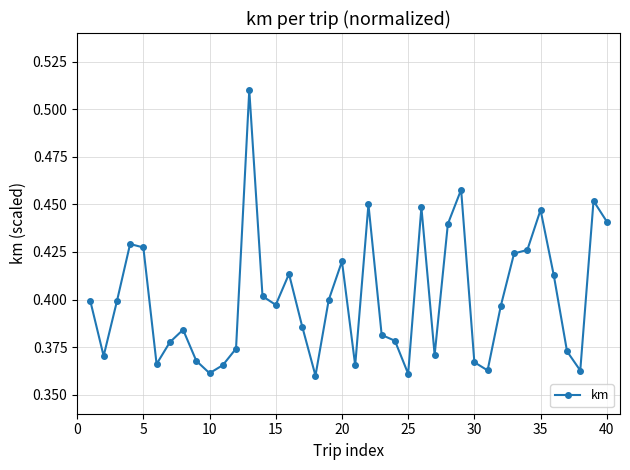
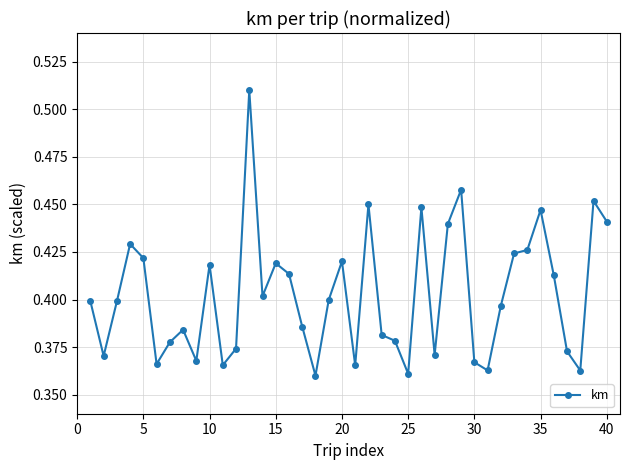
  {
-   "5": 0.427,
-   "10": 0.361,
-   "15": 0.397,
+   "5": 0.422,
+   "10": 0.418,
+   "15": 0.419,
    "20": 0.420,
    "25": 0.361,
    "30": 0.367,
    "35": 0.447,
    "40": 0.441
  }
